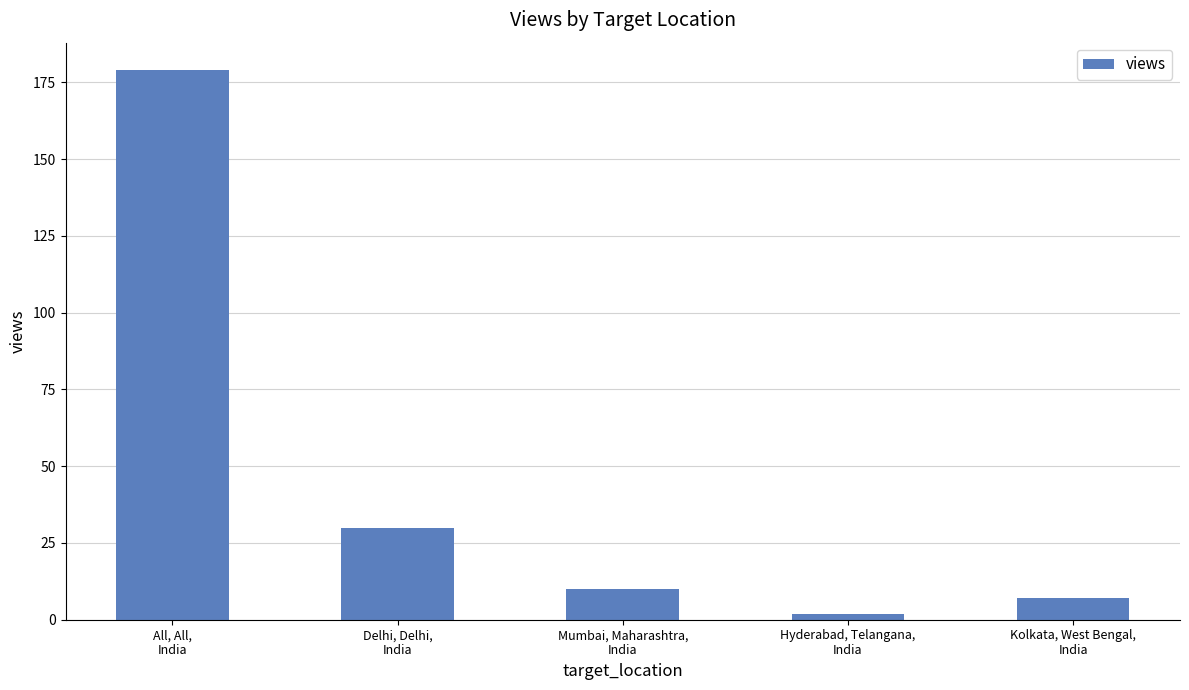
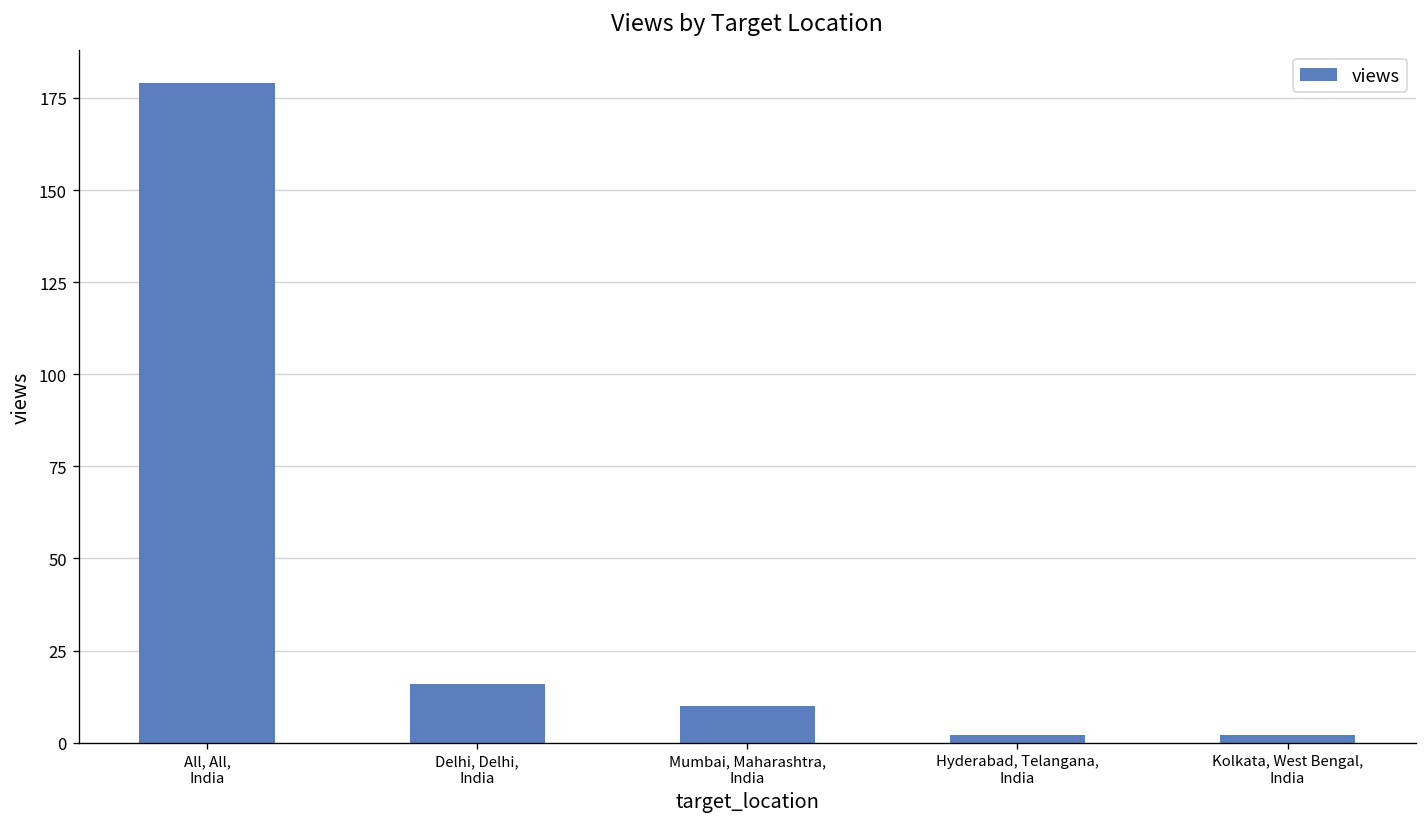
  {
    "All, All, India": 179,
-   "Delhi, Delhi, India": 30,
+   "Delhi, Delhi, India": 16,
    "Mumbai, Maharashtra, India": 10,
    "Hyderabad, Telangana, India": 2,
-   "Kolkata, West Bengal, India": 7
+   "Kolkata, West Bengal, India": 2
  }
